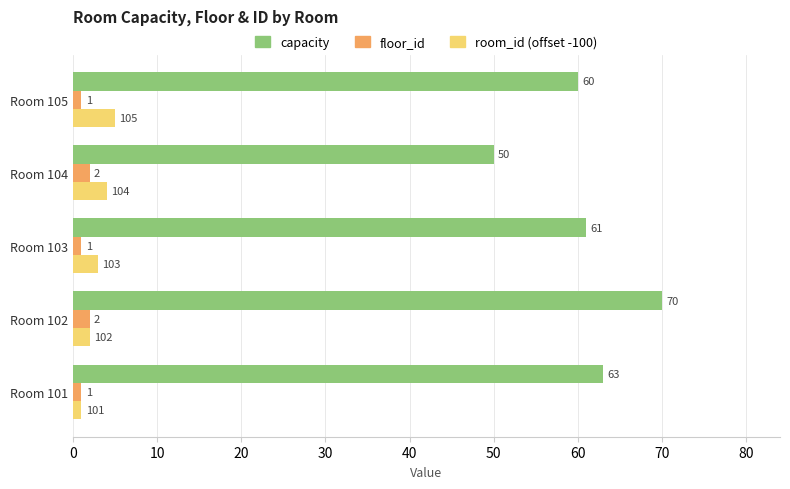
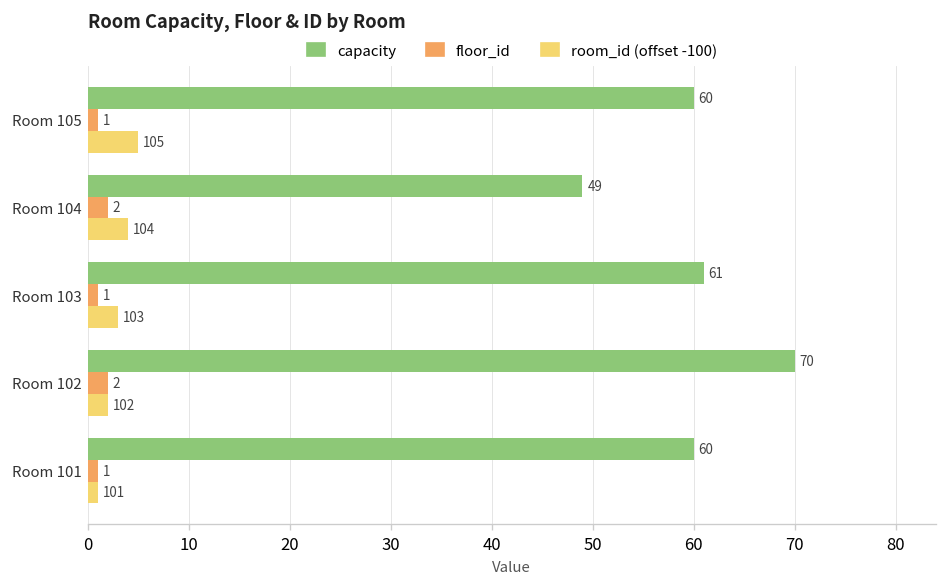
  {
    "capacity": {
      "Room 105": 60,
-     "Room 104": 50,
+     "Room 104": 49,
      "Room 103": 61,
      "Room 102": 70,
-     "Room 101": 63
+     "Room 101": 60
    }
  }
